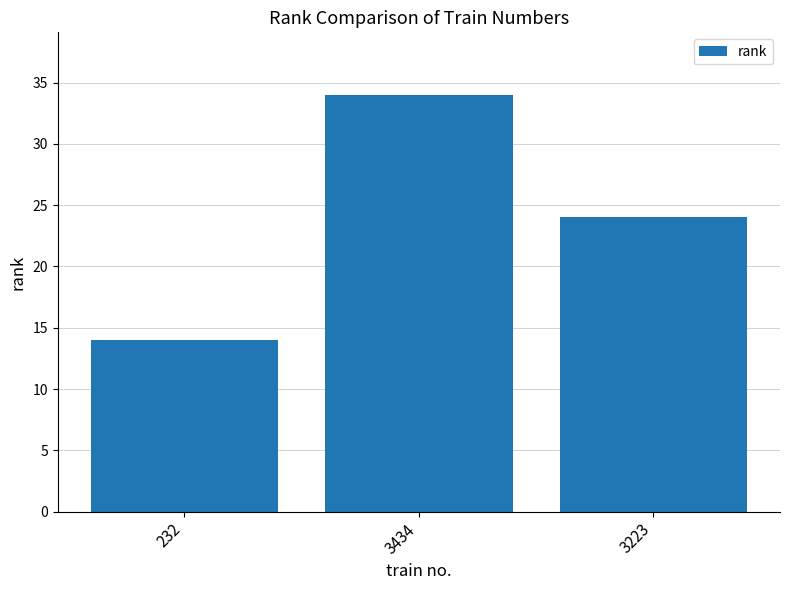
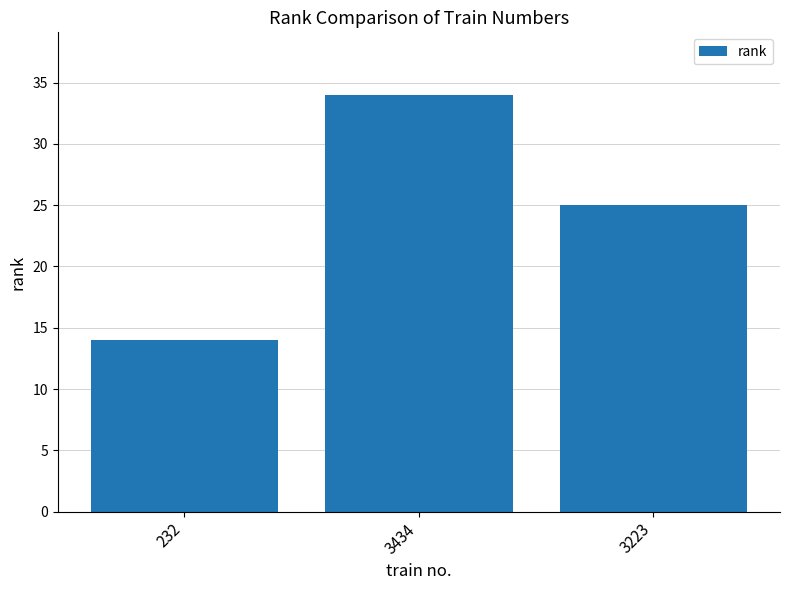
  {
    "232": 14,
    "3434": 34,
-   "3223": 24
+   "3223": 25
  }
